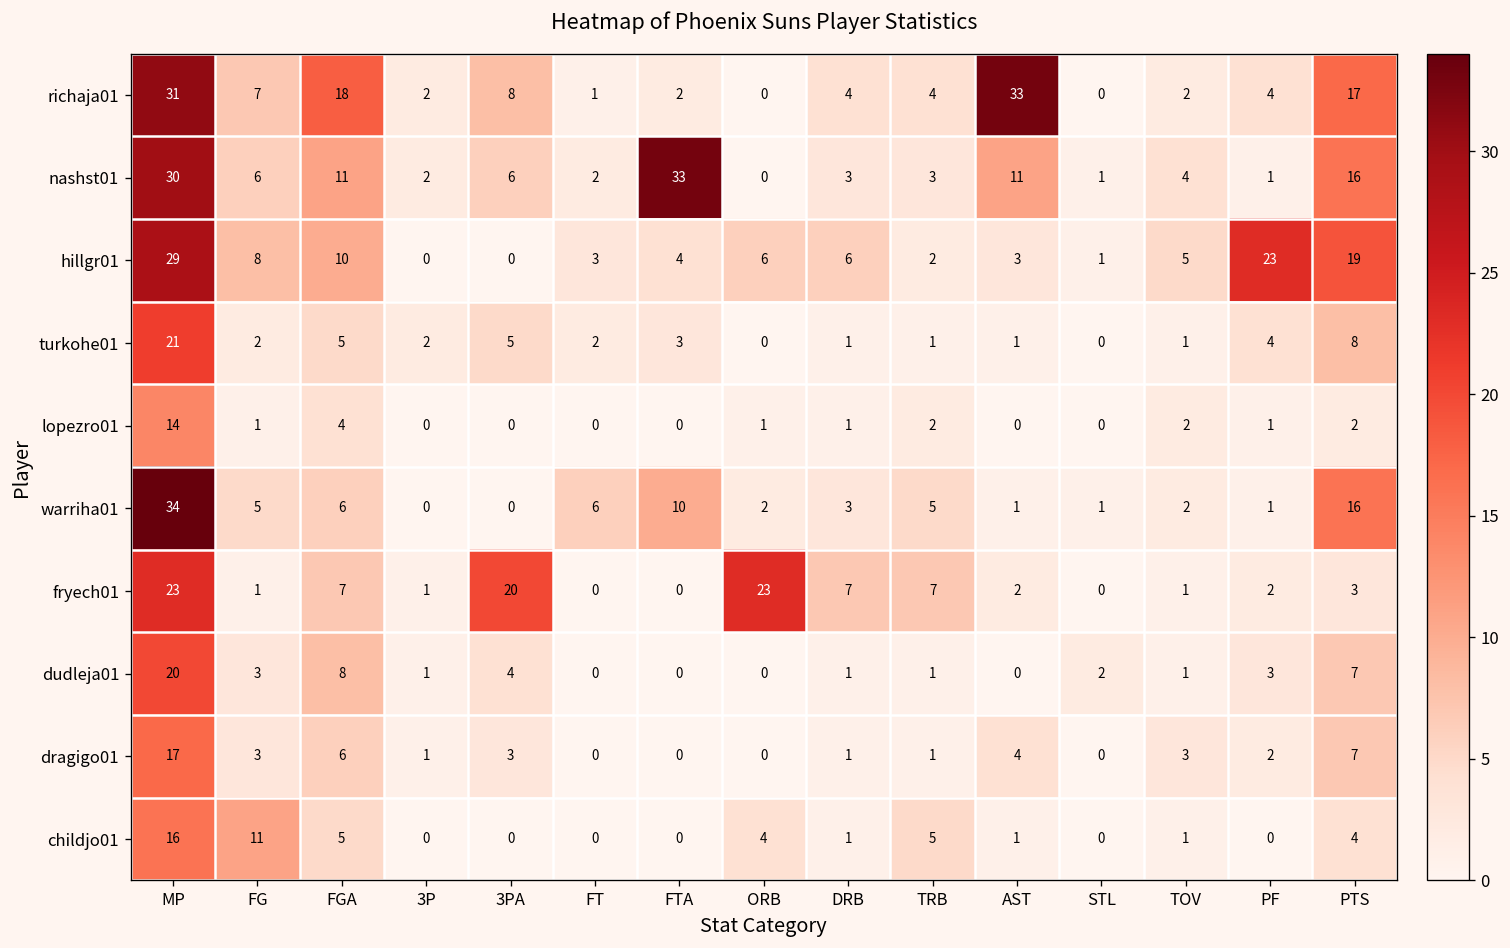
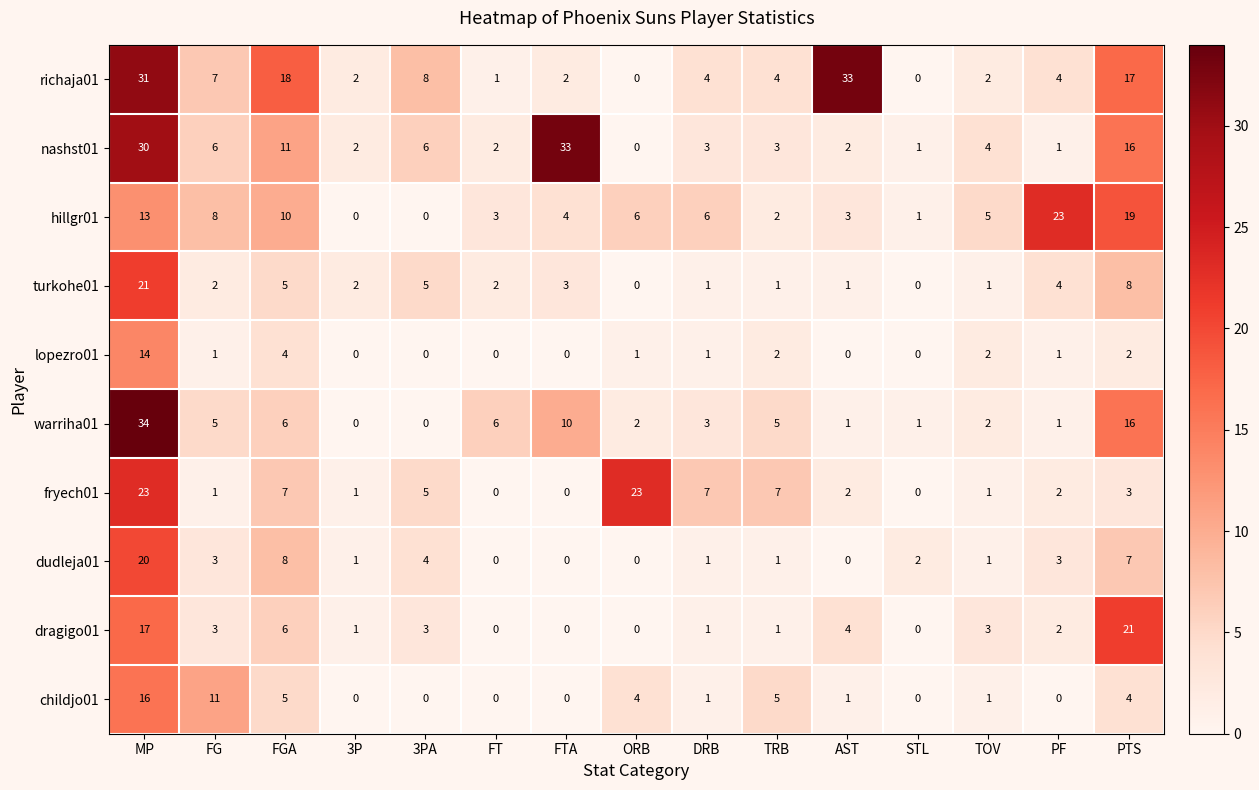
  {
    "richaja01": {
      "MP": 31,
      "FG": 7,
      "FGA": 18,
      "3P": 2,
      "3PA": 8,
      "FT": 1,
      "FTA": 2,
      "ORB": 0,
      "DRB": 4,
      "TRB": 4,
      "AST": 33,
      "STL": 0,
      "TOV": 2,
      "PF": 4,
      "PTS": 17
    },
    "nashst01": {
      "MP": 30,
      "FG": 6,
      "FGA": 11,
      "3P": 2,
      "3PA": 6,
      "FT": 2,
      "FTA": 33,
      "ORB": 0,
      "DRB": 3,
      "TRB": 3,
-     "AST": 11,
+     "AST": 2,
      "STL": 1,
      "TOV": 4,
      "PF": 1,
      "PTS": 16
    },
    "hillgr01": {
-     "MP": 29,
+     "MP": 13,
      "FG": 8,
      "FGA": 10,
      "3P": 0,
      "3PA": 0,
      "FT": 3,
      "FTA": 4,
      "ORB": 6,
      "DRB": 6,
      "TRB": 2,
      "AST": 3,
      "STL": 1,
      "TOV": 5,
      "PF": 23,
      "PTS": 19
    },
    "turkohe01": {
      "MP": 21,
      "FG": 2,
      "FGA": 5,
      "3P": 2,
      "3PA": 5,
      "FT": 2,
      "FTA": 3,
      "ORB": 0,
      "DRB": 1,
      "TRB": 1,
      "AST": 1,
      "STL": 0,
      "TOV": 1,
      "PF": 4,
      "PTS": 8
    },
    "lopezro01": {
      "MP": 14,
      "FG": 1,
      "FGA": 4,
      "3P": 0,
      "3PA": 0,
      "FT": 0,
      "FTA": 0,
      "ORB": 1,
      "DRB": 1,
      "TRB": 2,
      "AST": 0,
      "STL": 0,
      "TOV": 2,
      "PF": 1,
      "PTS": 2
    },
    "warriha01": {
      "MP": 34,
      "FG": 5,
      "FGA": 6,
      "3P": 0,
      "3PA": 0,
      "FT": 6,
      "FTA": 10,
      "ORB": 2,
      "DRB": 3,
      "TRB": 5,
      "AST": 1,
      "STL": 1,
      "TOV": 2,
      "PF": 1,
      "PTS": 16
    },
    "fryech01": {
      "MP": 23,
      "FG": 1,
      "FGA": 7,
      "3P": 1,
-     "3PA": 20,
+     "3PA": 5,
      "FT": 0,
      "FTA": 0,
      "ORB": 23,
      "DRB": 7,
      "TRB": 7,
      "AST": 2,
      "STL": 0,
      "TOV": 1,
      "PF": 2,
      "PTS": 3
    },
    "dudleja01": {
      "MP": 20,
      "FG": 3,
      "FGA": 8,
      "3P": 1,
      "3PA": 4,
      "FT": 0,
      "FTA": 0,
      "ORB": 0,
      "DRB": 1,
      "TRB": 1,
      "AST": 0,
      "STL": 2,
      "TOV": 1,
      "PF": 3,
      "PTS": 7
    },
    "dragigo01": {
      "MP": 17,
      "FG": 3,
      "FGA": 6,
      "3P": 1,
      "3PA": 3,
      "FT": 0,
      "FTA": 0,
      "ORB": 0,
      "DRB": 1,
      "TRB": 1,
      "AST": 4,
      "STL": 0,
      "TOV": 3,
      "PF": 2,
-     "PTS": 7
+     "PTS": 21
    },
    "childjo01": {
      "MP": 16,
      "FG": 11,
      "FGA": 5,
      "3P": 0,
      "3PA": 0,
      "FT": 0,
      "FTA": 0,
      "ORB": 4,
      "DRB": 1,
      "TRB": 5,
      "AST": 1,
      "STL": 0,
      "TOV": 1,
      "PF": 0,
      "PTS": 4
    }
  }
